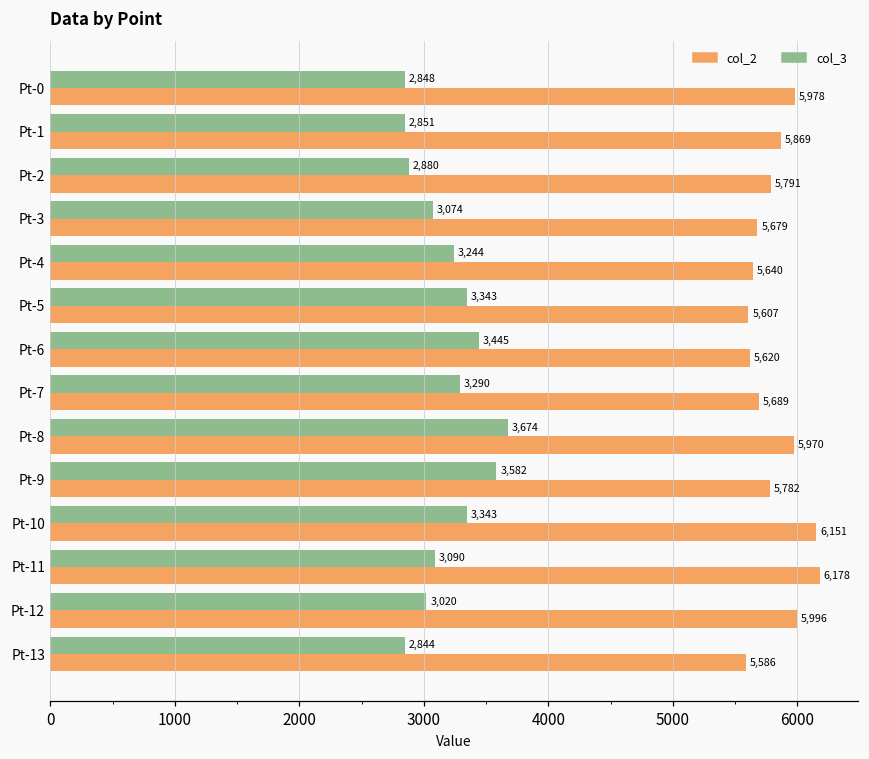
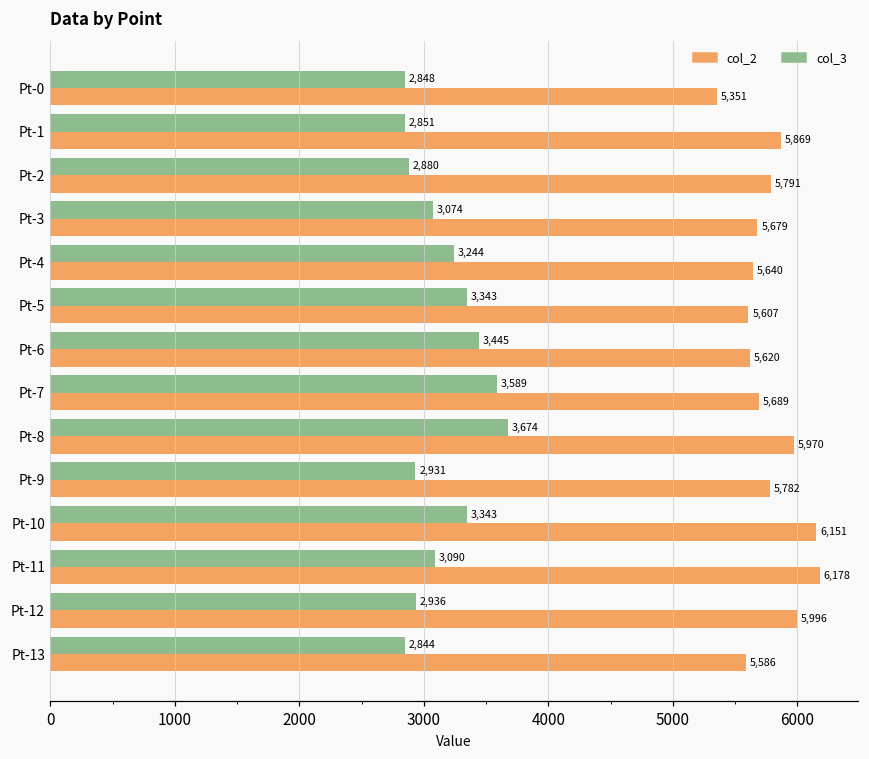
  {
    "col_2": {
-     "Pt-0": "5,978",
+     "Pt-0": "5,351",
      "Pt-1": "5,869",
      "Pt-2": "5,791",
      "Pt-3": "5,679",
      "Pt-4": "5,640",
      "Pt-5": "5,607",
      "Pt-6": "5,620",
      "Pt-7": "5,689",
      "Pt-8": "5,970",
      "Pt-9": "5,782",
      "Pt-10": "6,151",
      "Pt-11": "6,178",
      "Pt-12": "5,996",
      "Pt-13": "5,586"
    },
    "col_3": {
      "Pt-0": "2,848",
      "Pt-1": "2,851",
      "Pt-2": "2,880",
      "Pt-3": "3,074",
      "Pt-4": "3,244",
      "Pt-5": "3,343",
      "Pt-6": "3,445",
-     "Pt-7": "3,290",
+     "Pt-7": "3,589",
      "Pt-8": "3,674",
-     "Pt-9": "3,582",
+     "Pt-9": "2,931",
      "Pt-10": "3,343",
      "Pt-11": "3,090",
-     "Pt-12": "3,020",
+     "Pt-12": "2,936",
      "Pt-13": "2,844"
    }
  }
